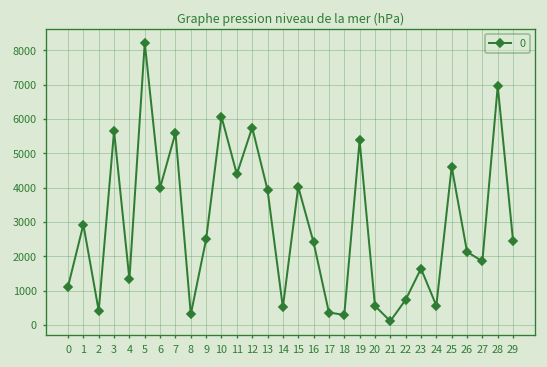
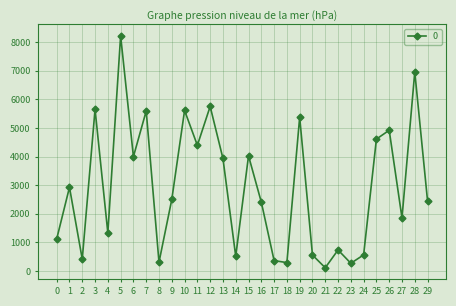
  {
    "0": 1100,
    "1": 2900,
    "2": 400,
    "3": 5700,
    "4": 1300,
    "5": 8200,
    "6": 4000,
    "7": 5600,
    "8": 300,
    "9": 2500,
-   "10": 6100,
+   "10": 5600,
    "11": 4400,
    "12": 5800,
    "13": 3900,
    "14": 500,
    "15": 4000,
    "16": 2400,
    "17": 400,
    "18": 300,
    "19": 5400,
    "20": 600,
    "21": 100,
    "22": 700,
-   "23": 1600,
+   "23": 300,
    "24": 600,
    "25": 4600,
-   "26": 2100,
+   "26": 4900,
    "27": 1900,
    "28": 7000,
    "29": 2400
  }
